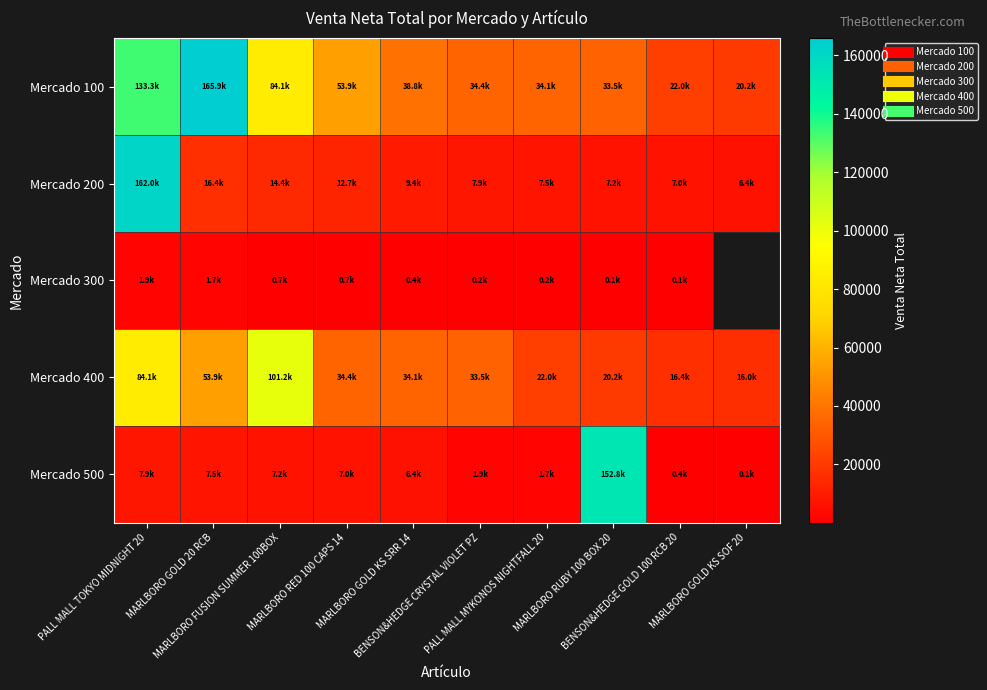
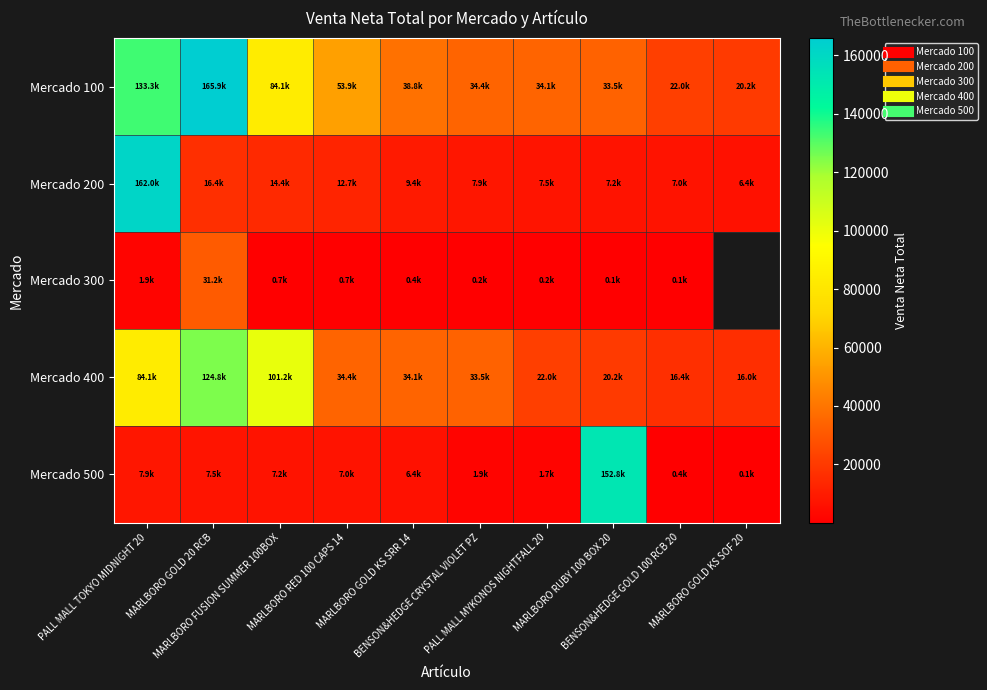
  {
    "Mercado 100": {
      "PALL MALL TOKYO MIDNIGHT 20": "133.3k",
      "MARLBORO GOLD 20 RCB": "165.9k",
      "MARLBORO FUSION SUMMER 100BOX": "84.1k",
      "MARLBORO RED 100 CAPS 14": "53.9k",
      "MARLBORO GOLD KS SRR 14": "38.8k",
      "BENSON&HEDGE CRYSTAL VIOLET PZ": "34.4k",
      "PALL MALL MYKONOS NIGHTFALL 20": "34.1k",
      "MARLBORO RUBY 100 BOX 20": "33.5k",
      "BENSON&HEDGE GOLD 100 RCB 20": "22.0k",
      "MARLBORO GOLD KS SOF 20": "20.2k"
    },
    "Mercado 200": {
      "PALL MALL TOKYO MIDNIGHT 20": "162.0k",
      "MARLBORO GOLD 20 RCB": "16.4k",
      "MARLBORO FUSION SUMMER 100BOX": "14.4k",
      "MARLBORO RED 100 CAPS 14": "12.7k",
      "MARLBORO GOLD KS SRR 14": "9.4k",
      "BENSON&HEDGE CRYSTAL VIOLET PZ": "7.9k",
      "PALL MALL MYKONOS NIGHTFALL 20": "7.5k",
      "MARLBORO RUBY 100 BOX 20": "7.2k",
      "BENSON&HEDGE GOLD 100 RCB 20": "7.0k",
      "MARLBORO GOLD KS SOF 20": "6.4k"
    },
    "Mercado 300": {
      "PALL MALL TOKYO MIDNIGHT 20": "1.9k",
-     "MARLBORO GOLD 20 RCB": "1.7k",
+     "MARLBORO GOLD 20 RCB": "31.2k",
      "MARLBORO FUSION SUMMER 100BOX": "0.7k",
      "MARLBORO RED 100 CAPS 14": "0.7k",
      "MARLBORO GOLD KS SRR 14": "0.4k",
      "BENSON&HEDGE CRYSTAL VIOLET PZ": "0.2k",
      "PALL MALL MYKONOS NIGHTFALL 20": "0.2k",
      "MARLBORO RUBY 100 BOX 20": "0.1k",
      "BENSON&HEDGE GOLD 100 RCB 20": "0.1k"
    },
    "Mercado 400": {
      "PALL MALL TOKYO MIDNIGHT 20": "84.1k",
-     "MARLBORO GOLD 20 RCB": "53.9k",
+     "MARLBORO GOLD 20 RCB": "124.8k",
      "MARLBORO FUSION SUMMER 100BOX": "101.2k",
      "MARLBORO RED 100 CAPS 14": "34.4k",
      "MARLBORO GOLD KS SRR 14": "34.1k",
      "BENSON&HEDGE CRYSTAL VIOLET PZ": "33.5k",
      "PALL MALL MYKONOS NIGHTFALL 20": "22.0k",
      "MARLBORO RUBY 100 BOX 20": "20.2k",
      "BENSON&HEDGE GOLD 100 RCB 20": "16.4k",
      "MARLBORO GOLD KS SOF 20": "16.0k"
    },
    "Mercado 500": {
      "PALL MALL TOKYO MIDNIGHT 20": "7.9k",
      "MARLBORO GOLD 20 RCB": "7.5k",
      "MARLBORO FUSION SUMMER 100BOX": "7.2k",
      "MARLBORO RED 100 CAPS 14": "7.0k",
      "MARLBORO GOLD KS SRR 14": "6.4k",
      "BENSON&HEDGE CRYSTAL VIOLET PZ": "1.9k",
      "PALL MALL MYKONOS NIGHTFALL 20": "1.7k",
      "MARLBORO RUBY 100 BOX 20": "152.8k",
      "BENSON&HEDGE GOLD 100 RCB 20": "0.4k",
      "MARLBORO GOLD KS SOF 20": "0.1k"
    }
  }
